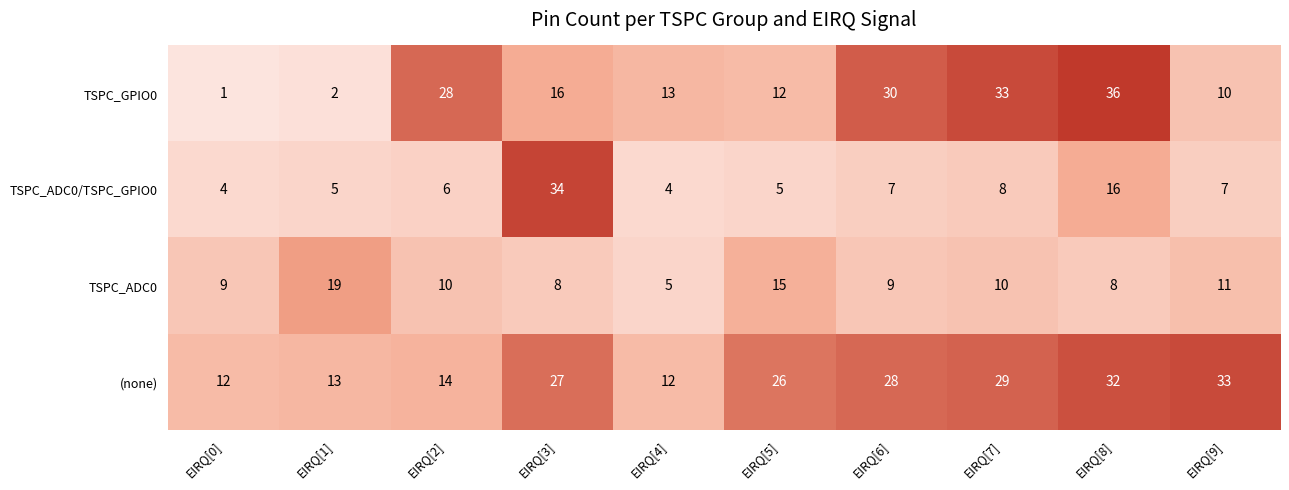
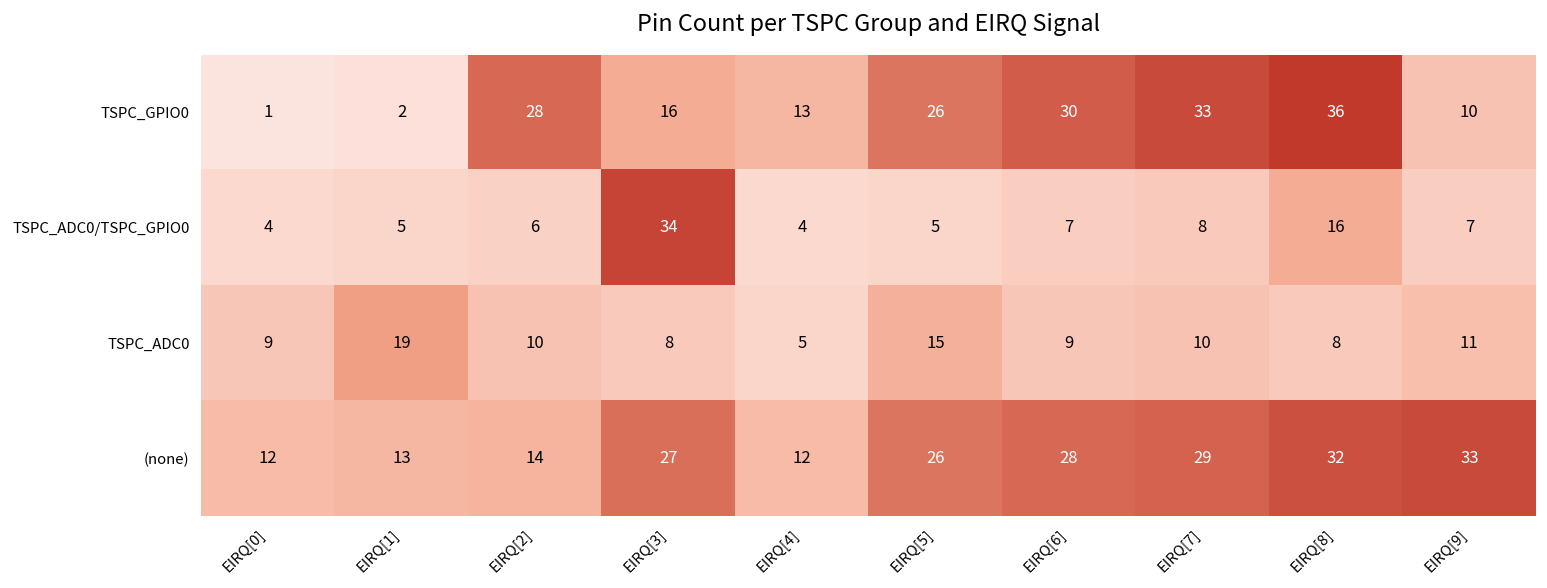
  {
    "TSPC_GPIO0": {
      "EIRQ[0]": 1,
      "EIRQ[1]": 2,
      "EIRQ[2]": 28,
      "EIRQ[3]": 16,
      "EIRQ[4]": 13,
-     "EIRQ[5]": 12,
+     "EIRQ[5]": 26,
      "EIRQ[6]": 30,
      "EIRQ[7]": 33,
      "EIRQ[8]": 36,
      "EIRQ[9]": 10
    },
    "TSPC_ADC0/TSPC_GPIO0": {
      "EIRQ[0]": 4,
      "EIRQ[1]": 5,
      "EIRQ[2]": 6,
      "EIRQ[3]": 34,
      "EIRQ[4]": 4,
      "EIRQ[5]": 5,
      "EIRQ[6]": 7,
      "EIRQ[7]": 8,
      "EIRQ[8]": 16,
      "EIRQ[9]": 7
    },
    "TSPC_ADC0": {
      "EIRQ[0]": 9,
      "EIRQ[1]": 19,
      "EIRQ[2]": 10,
      "EIRQ[3]": 8,
      "EIRQ[4]": 5,
      "EIRQ[5]": 15,
      "EIRQ[6]": 9,
      "EIRQ[7]": 10,
      "EIRQ[8]": 8,
      "EIRQ[9]": 11
    },
    "(none)": {
      "EIRQ[0]": 12,
      "EIRQ[1]": 13,
      "EIRQ[2]": 14,
      "EIRQ[3]": 27,
      "EIRQ[4]": 12,
      "EIRQ[5]": 26,
      "EIRQ[6]": 28,
      "EIRQ[7]": 29,
      "EIRQ[8]": 32,
      "EIRQ[9]": 33
    }
  }
